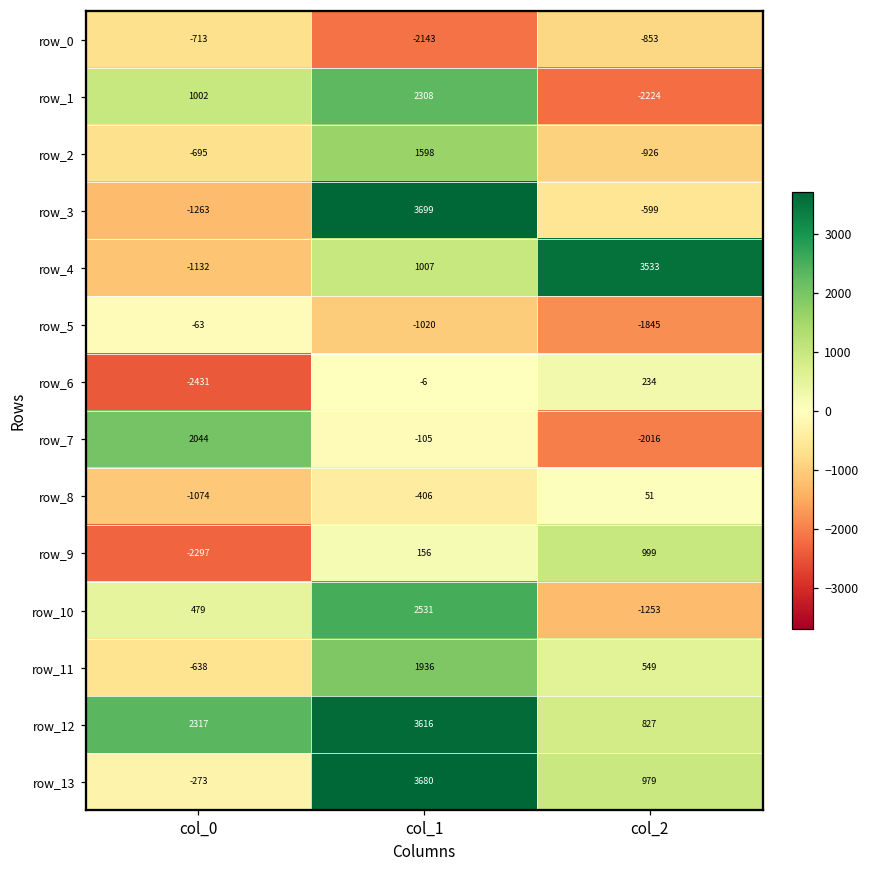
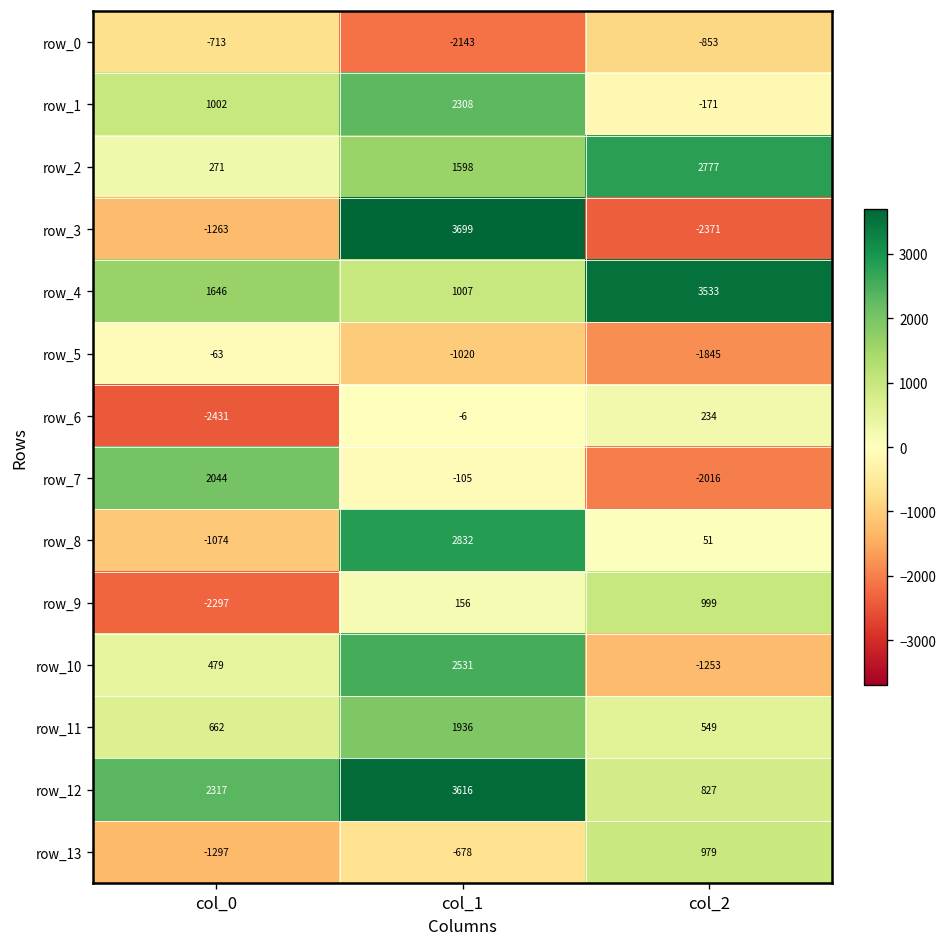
  {
    "row_0": {
      "col_0": -713,
      "col_1": -2143,
      "col_2": -853
    },
    "row_1": {
      "col_0": 1002,
      "col_1": 2308,
-     "col_2": -2224
+     "col_2": -171
    },
    "row_2": {
-     "col_0": -695,
+     "col_0": 271,
      "col_1": 1598,
-     "col_2": -926
+     "col_2": 2777
    },
    "row_3": {
      "col_0": -1263,
      "col_1": 3699,
-     "col_2": -599
+     "col_2": -2371
    },
    "row_4": {
-     "col_0": -1132,
+     "col_0": 1646,
      "col_1": 1007,
      "col_2": 3533
    },
    "row_5": {
      "col_0": -63,
      "col_1": -1020,
      "col_2": -1845
    },
    "row_6": {
      "col_0": -2431,
      "col_1": -6,
      "col_2": 234
    },
    "row_7": {
      "col_0": 2044,
      "col_1": -105,
      "col_2": -2016
    },
    "row_8": {
      "col_0": -1074,
-     "col_1": -406,
+     "col_1": 2832,
      "col_2": 51
    },
    "row_9": {
      "col_0": -2297,
      "col_1": 156,
      "col_2": 999
    },
    "row_10": {
      "col_0": 479,
      "col_1": 2531,
      "col_2": -1253
    },
    "row_11": {
-     "col_0": -638,
+     "col_0": 662,
      "col_1": 1936,
      "col_2": 549
    },
    "row_12": {
      "col_0": 2317,
      "col_1": 3616,
      "col_2": 827
    },
    "row_13": {
-     "col_0": -273,
-     "col_1": 3680,
+     "col_0": -1297,
+     "col_1": -678,
      "col_2": 979
    }
  }
